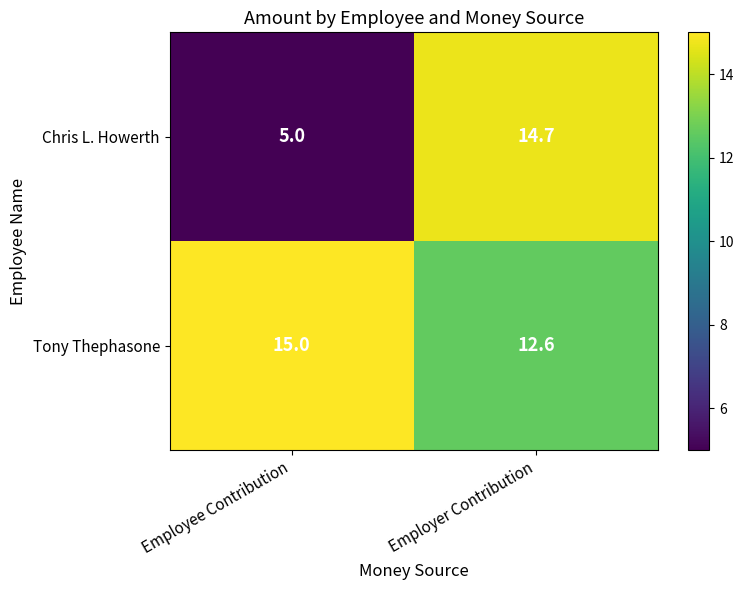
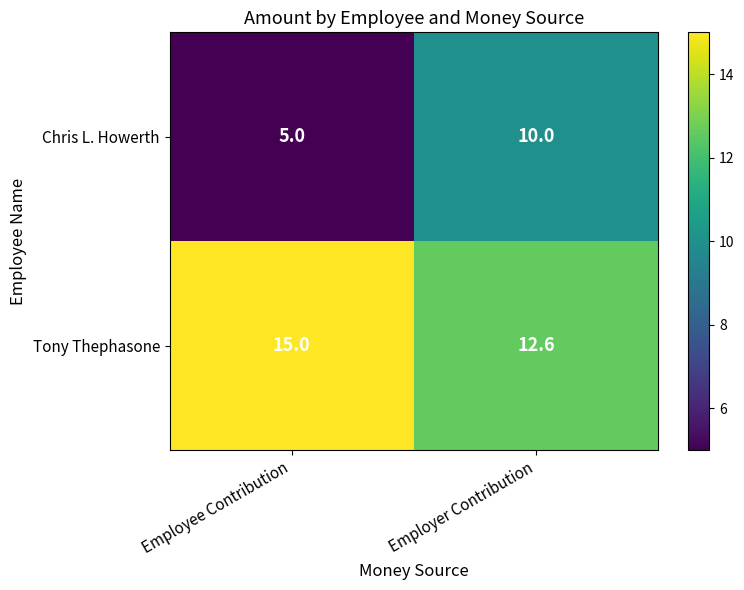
  {
    "Chris L. Howerth": {
      "Employee Contribution": 5.0,
-     "Employer Contribution": 14.7
+     "Employer Contribution": 10.0
    },
    "Tony Thephasone": {
      "Employee Contribution": 15.0,
      "Employer Contribution": 12.6
    }
  }
